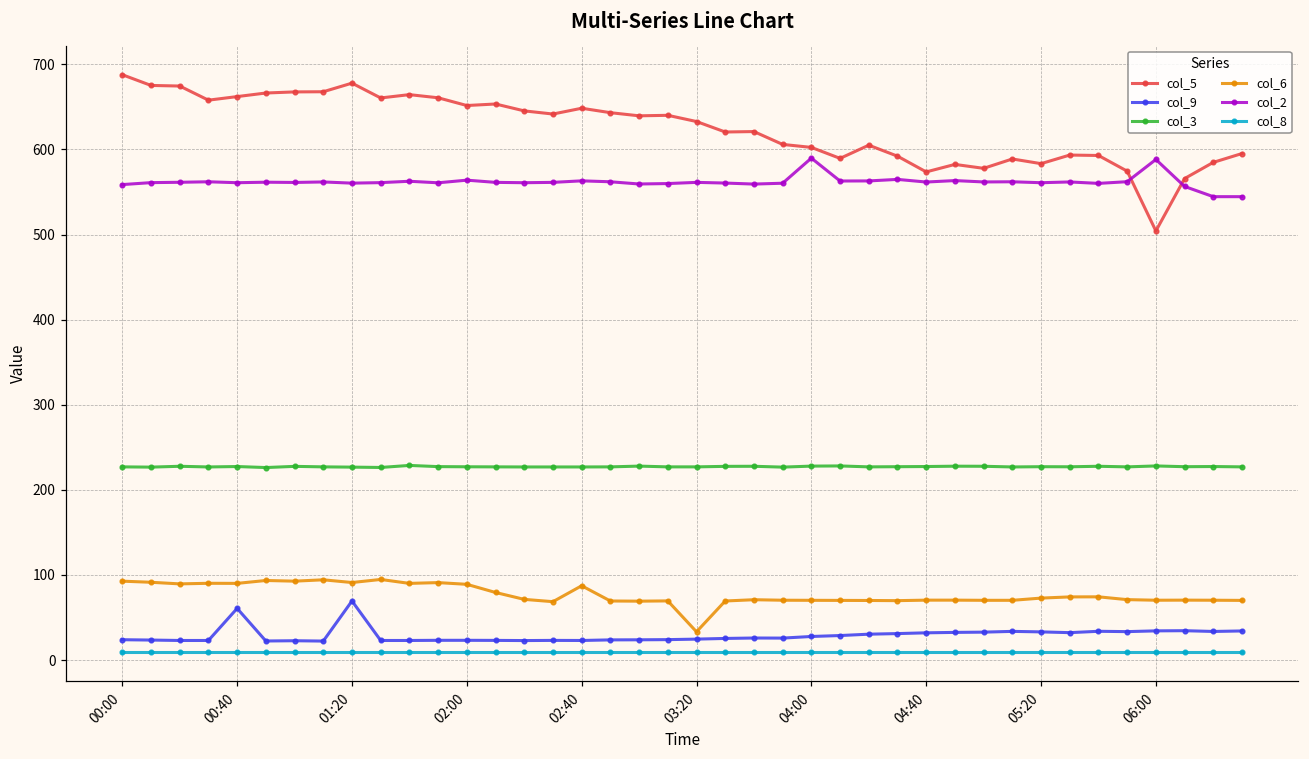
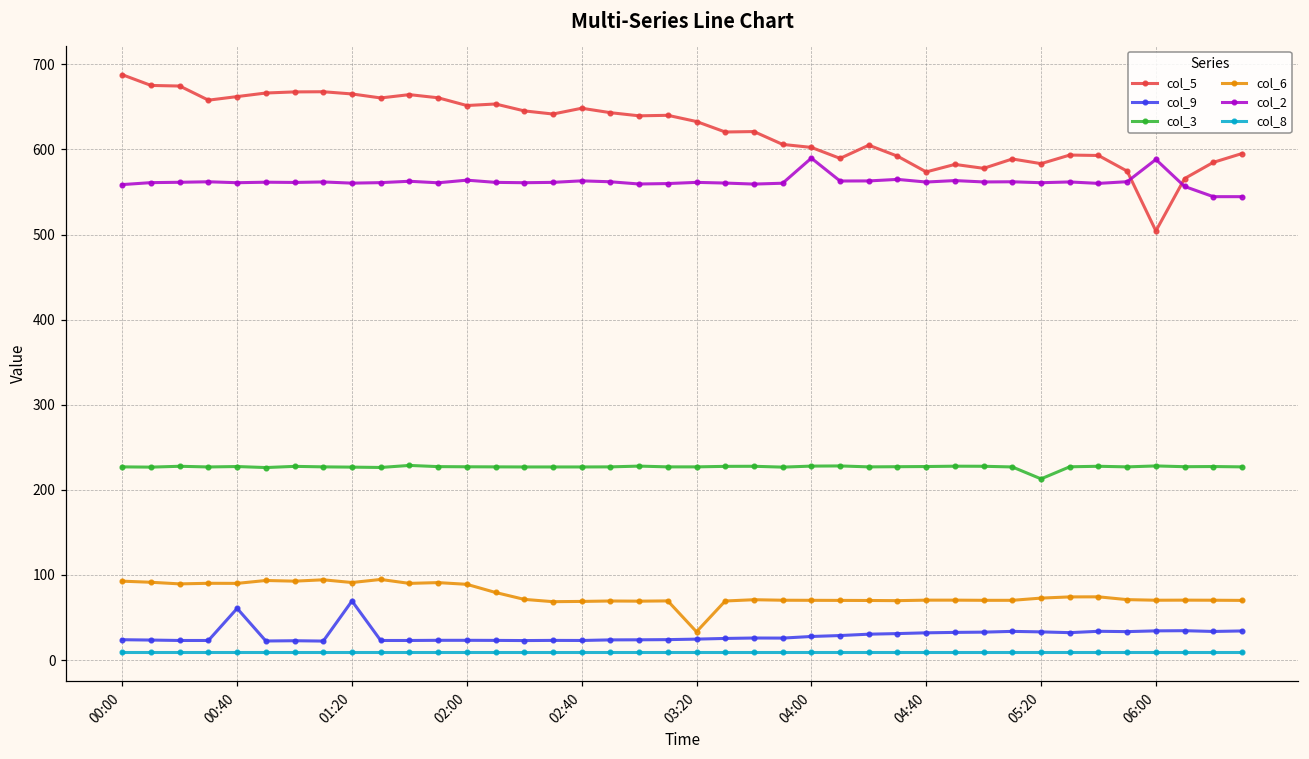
  {
    "col_5": {
      "00:00": 690,
      "00:40": 660,
-     "01:20": 680,
+     "01:20": 670,
      "02:00": 650,
      "02:40": 650,
      "03:20": 630,
      "04:00": 600,
      "04:40": 570,
      "05:20": 580,
      "06:00": 500
    },
    "col_9": {
      "00:00": 20,
      "00:40": 60,
      "01:20": 70,
      "02:00": 20,
      "02:40": 20,
      "03:20": 20,
      "04:00": 30,
      "04:40": 30,
      "05:20": 30,
      "06:00": 30
    },
    "col_3": {
      "00:00": 230,
      "00:40": 230,
      "01:20": 230,
      "02:00": 230,
      "02:40": 230,
      "03:20": 230,
      "04:00": 230,
      "04:40": 230,
-     "05:20": 230,
+     "05:20": 210,
      "06:00": 230
    },
    "col_6": {
      "00:00": 90,
      "00:40": 90,
      "01:20": 90,
      "02:00": 90,
-     "02:40": 90,
+     "02:40": 70,
      "03:20": 30,
      "04:00": 70,
      "04:40": 70,
      "05:20": 70,
      "06:00": 70
    },
    "col_2": {
      "00:00": 560,
      "00:40": 560,
      "01:20": 560,
      "02:00": 560,
      "02:40": 560,
      "03:20": 560,
      "04:00": 590,
      "04:40": 560,
      "05:20": 560,
      "06:00": 590
    },
    "col_8": {
      "00:00": 10,
      "00:40": 10,
      "01:20": 10,
      "02:00": 10,
      "02:40": 10,
      "03:20": 10,
      "04:00": 10,
      "04:40": 10,
      "05:20": 10,
      "06:00": 10
    }
  }
